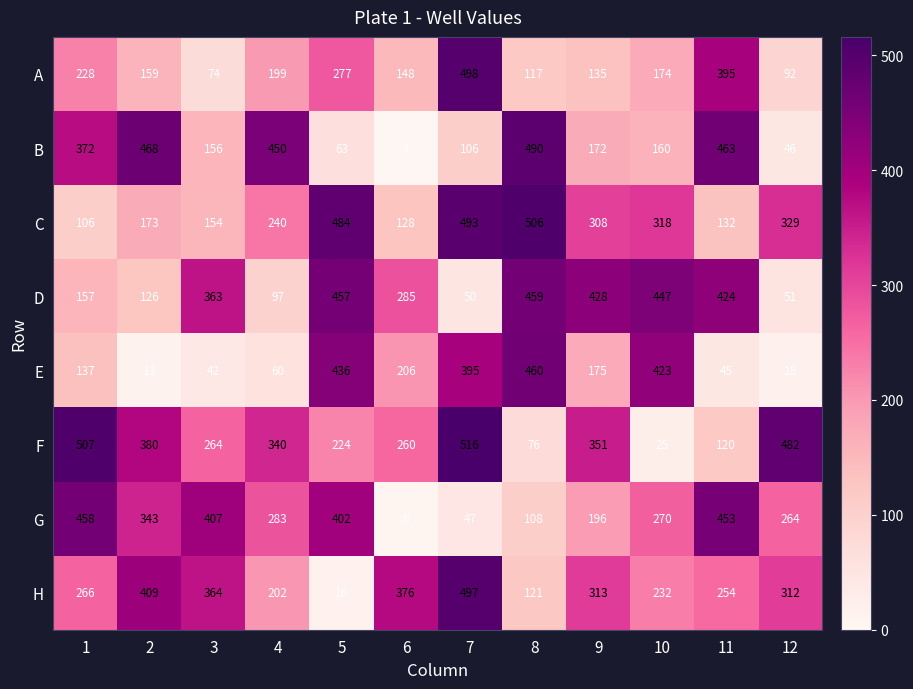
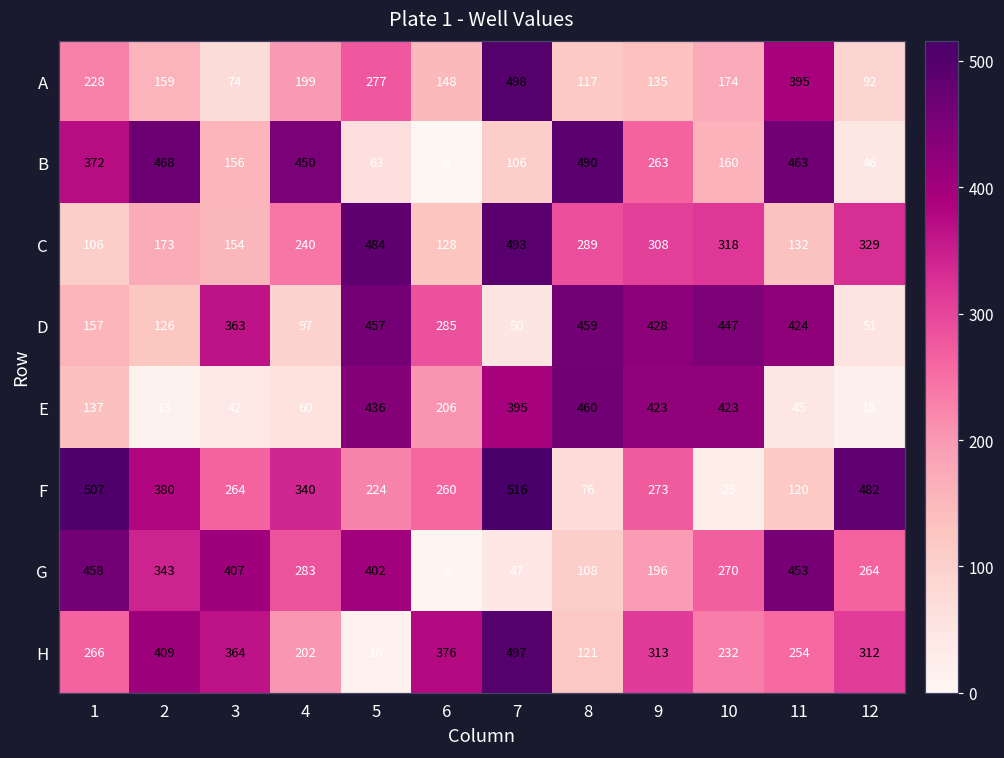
  {
    "A": {
      "1": 228,
      "2": 159,
      "4": 199,
      "5": 277,
      "6": 148,
      "7": 498,
      "8": 117,
      "9": 135,
      "10": 174,
      "11": 395
    },
    "B": {
      "1": 372,
      "2": 468,
      "3": 156,
      "4": 450,
      "7": 106,
      "8": 490,
-     "9": 172,
+     "9": 263,
      "10": 160,
      "11": 463
    },
    "C": {
      "1": 106,
      "2": 173,
      "3": 154,
      "4": 240,
      "5": 484,
      "6": 128,
      "7": 493,
-     "8": 506,
+     "8": 289,
      "9": 308,
      "10": 318,
      "11": 132,
      "12": 329
    },
    "D": {
      "1": 157,
      "2": 126,
      "3": 363,
      "4": 97,
      "5": 457,
      "6": 285,
      "8": 459,
      "9": 428,
      "10": 447,
      "11": 424
    },
    "E": {
      "1": 137,
      "5": 436,
      "6": 206,
      "7": 395,
      "8": 460,
-     "9": 175,
+     "9": 423,
      "10": 423
    },
    "F": {
      "1": 507,
      "2": 380,
      "3": 264,
      "4": 340,
      "5": 224,
      "6": 260,
      "7": 516,
-     "9": 351,
+     "9": 273,
      "11": 120,
      "12": 482
    },
    "G": {
      "1": 458,
      "2": 343,
      "3": 407,
      "4": 283,
      "5": 402,
      "8": 108,
      "9": 196,
      "10": 270,
      "11": 453,
      "12": 264
    },
    "H": {
      "1": 266,
      "2": 409,
      "3": 364,
      "4": 202,
      "6": 376,
      "7": 497,
      "8": 121,
      "9": 313,
      "10": 232,
      "11": 254,
      "12": 312
    }
  }
